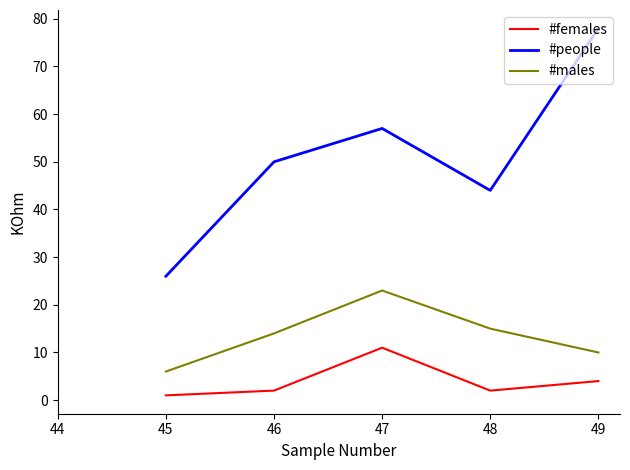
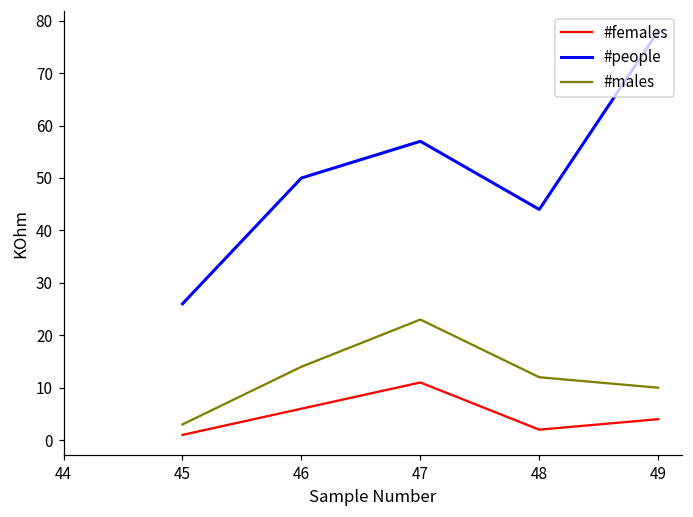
  {
    "#females": {
      "45": 1,
-     "46": 2,
+     "46": 6,
      "47": 11,
      "48": 2,
      "49": 4
    },
    "#people": {
      "45": 26,
      "46": 50,
      "47": 57,
      "48": 44
    },
    "#males": {
-     "45": 6,
+     "45": 3,
      "46": 14,
      "47": 23,
-     "48": 15,
+     "48": 12,
      "49": 10
    }
  }
